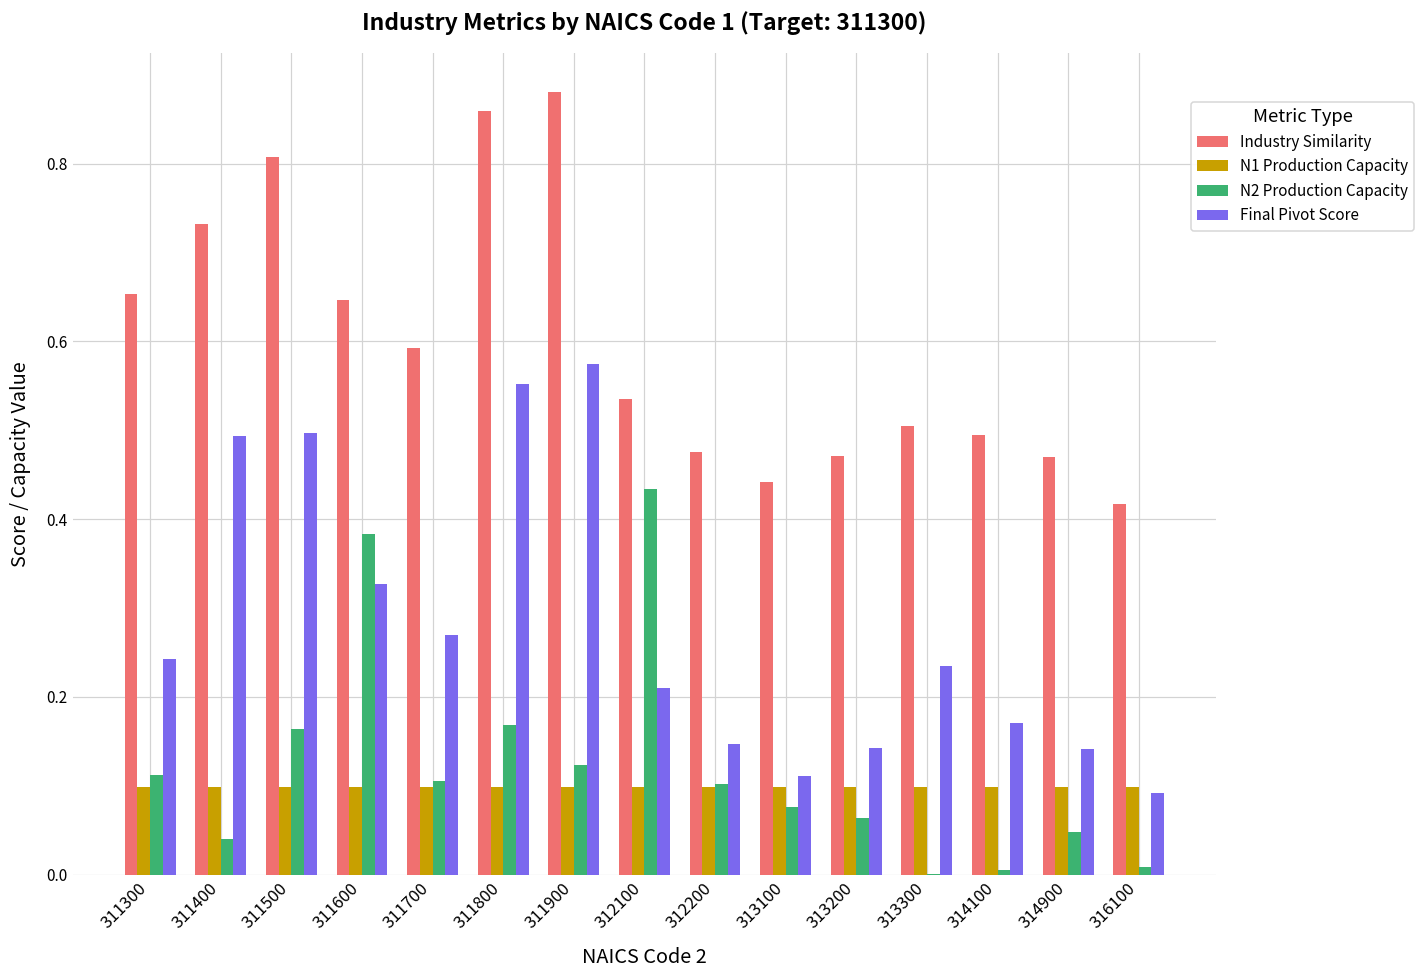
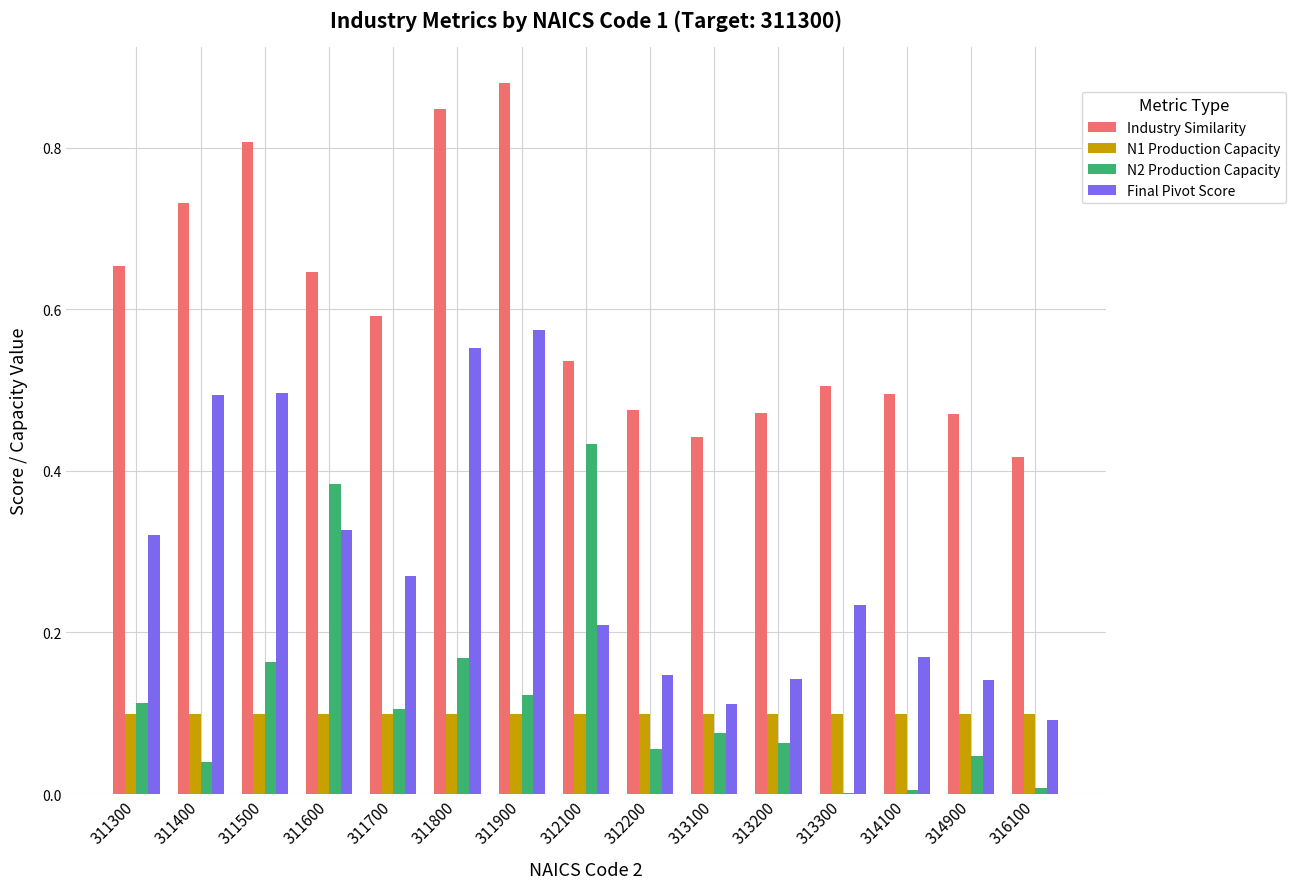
  {
    "Industry Similarity": {
      "311300": 0.65,
      "311400": 0.73,
      "311500": 0.81,
      "311600": 0.65,
      "311700": 0.59,
-     "311800": 0.86,
+     "311800": 0.85,
      "311900": 0.88,
      "312100": 0.54,
      "312200": 0.48,
      "313100": 0.44,
      "313200": 0.47,
      "313300": 0.51,
      "314100": 0.49,
      "314900": 0.47,
      "316100": 0.42
    },
    "N1 Production Capacity": {
      "311300": 0.10,
      "311400": 0.10,
      "311500": 0.10,
      "311600": 0.10,
      "311700": 0.10,
      "311800": 0.10,
      "311900": 0.10,
      "312100": 0.10,
      "312200": 0.10,
      "313100": 0.10,
      "313200": 0.10,
      "313300": 0.10,
      "314100": 0.10,
      "314900": 0.10,
      "316100": 0.10
    },
    "N2 Production Capacity": {
      "311300": 0.11,
      "311400": 0.04,
      "311500": 0.16,
      "311600": 0.38,
      "311700": 0.11,
      "311800": 0.17,
      "311900": 0.12,
      "312100": 0.43,
-     "312200": 0.10,
+     "312200": 0.06,
      "313100": 0.08,
      "313200": 0.06,
      "314100": 0.01,
      "314900": 0.05,
      "316100": 0.01
    },
    "Final Pivot Score": {
-     "311300": 0.24,
+     "311300": 0.32,
      "311400": 0.49,
      "311500": 0.50,
      "311600": 0.33,
      "311700": 0.27,
      "311800": 0.55,
      "311900": 0.57,
      "312100": 0.21,
      "312200": 0.15,
      "313100": 0.11,
      "313200": 0.14,
      "313300": 0.23,
      "314100": 0.17,
      "314900": 0.14,
      "316100": 0.09
    }
  }
